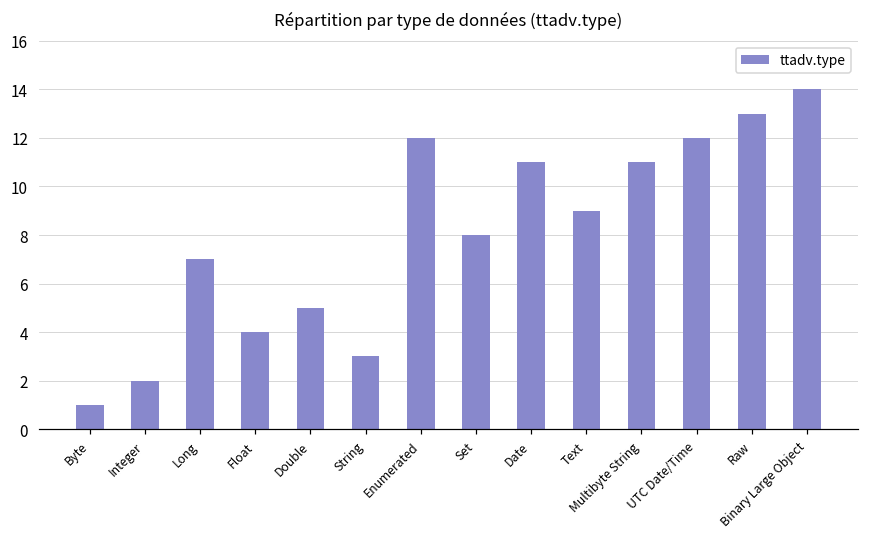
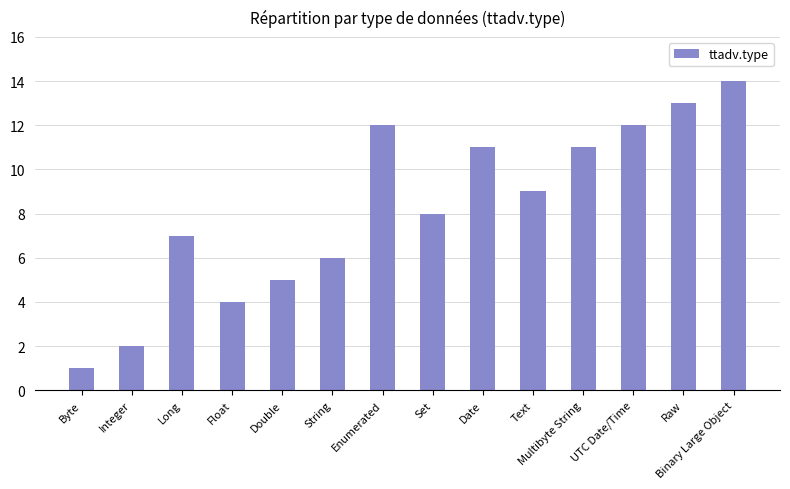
  {
    "Byte": 1,
    "Integer": 2,
    "Long": 7,
    "Float": 4,
    "Double": 5,
-   "String": 3,
+   "String": 6,
    "Enumerated": 12,
    "Set": 8,
    "Date": 11,
    "Text": 9,
    "Multibyte String": 11,
    "UTC Date/Time": 12,
    "Raw": 13,
    "Binary Large Object": 14
  }
